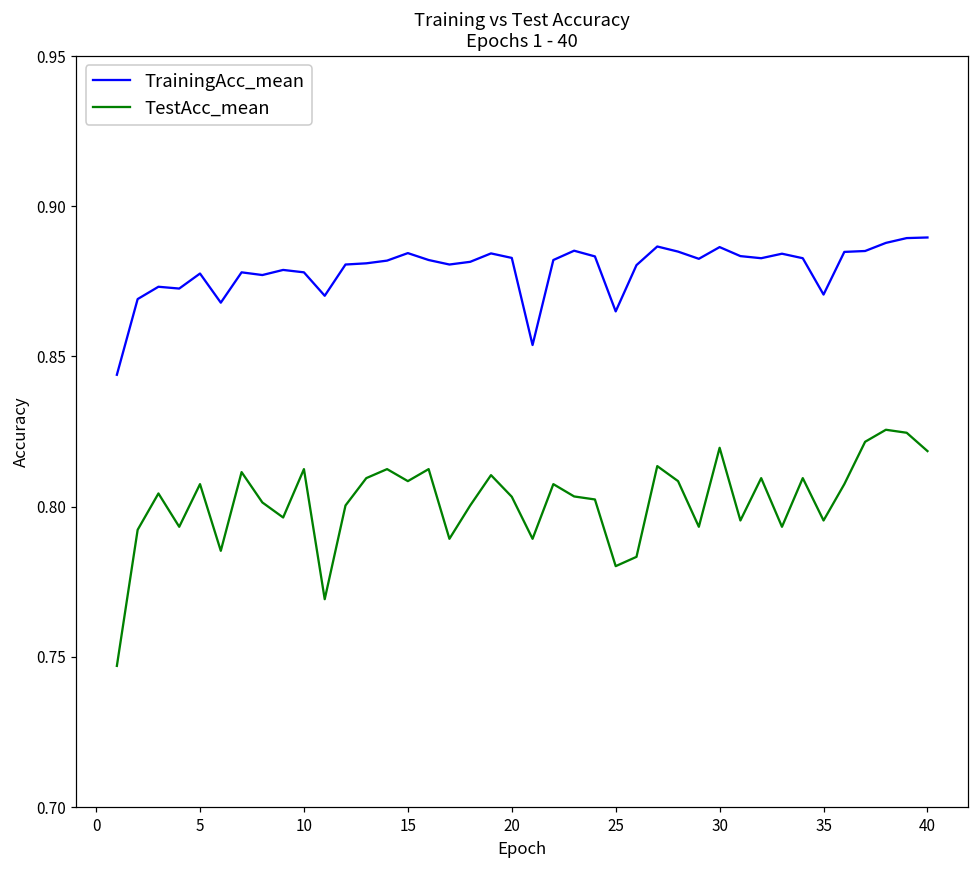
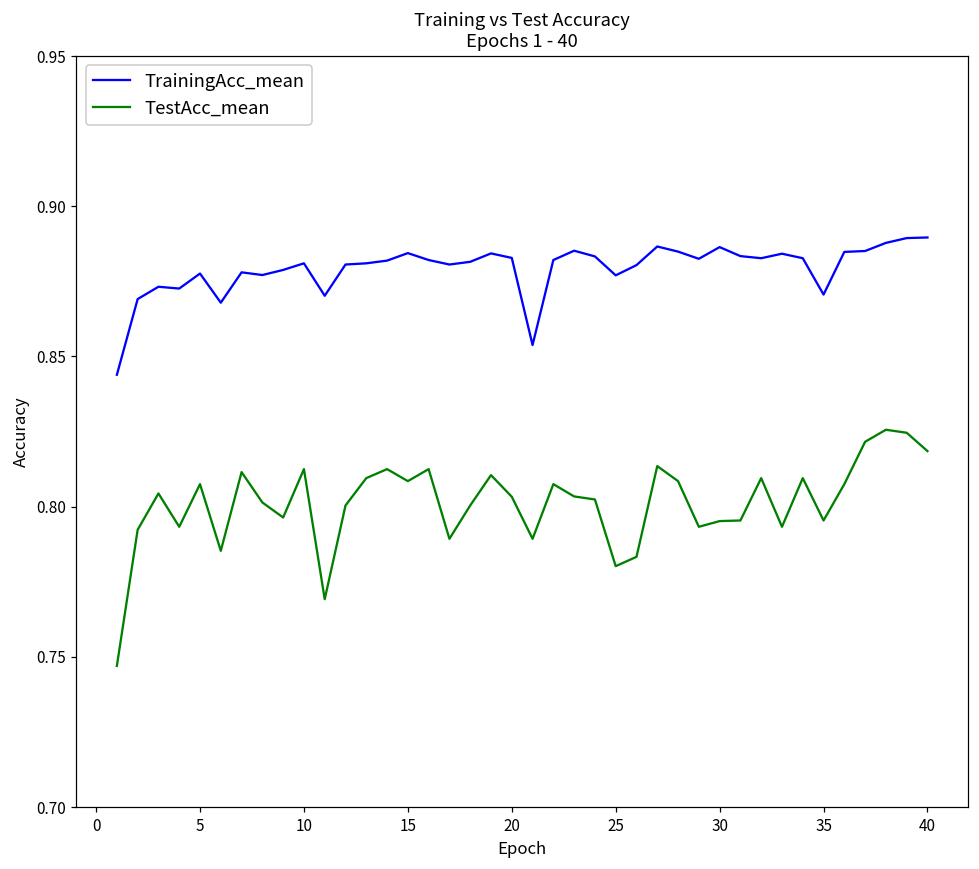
  {
    "TrainingAcc_mean": {
      "5": 0.878,
-     "10": 0.878,
+     "10": 0.881,
      "15": 0.884,
      "20": 0.883,
-     "25": 0.865,
+     "25": 0.877,
      "30": 0.886,
      "35": 0.871,
      "40": 0.890
    },
    "TestAcc_mean": {
      "5": 0.808,
      "10": 0.813,
      "15": 0.809,
      "20": 0.803,
      "25": 0.780,
-     "30": 0.820,
+     "30": 0.795,
      "35": 0.795,
      "40": 0.819
    }
  }
